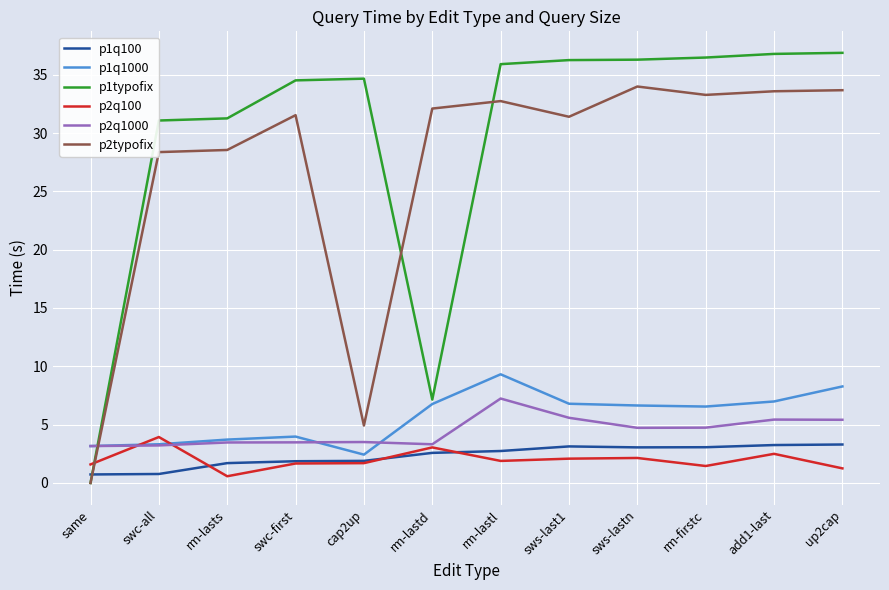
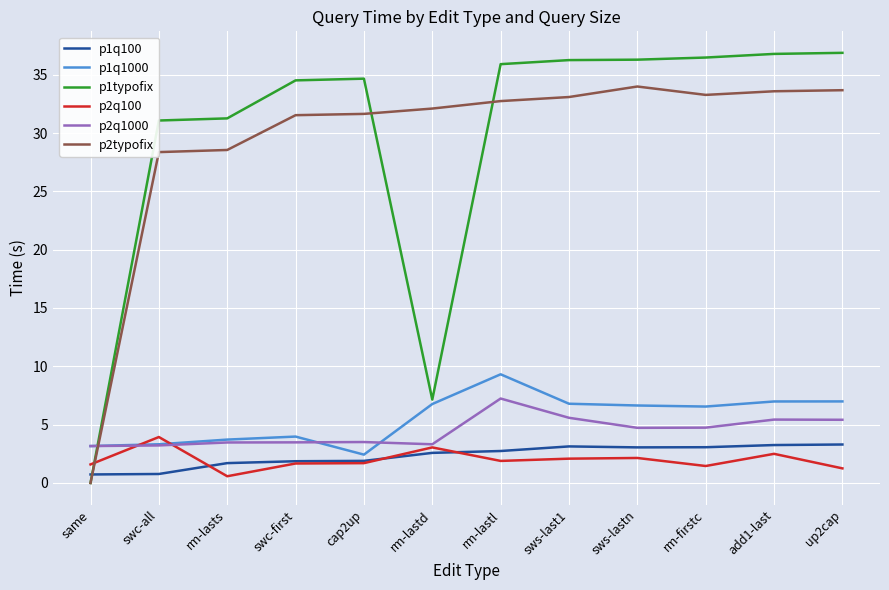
  {
    "p1q100": {
      "same": 0.7,
      "swc-all": 0.8,
      "rm-lasts": 1.7,
      "rm-lastd": 2.6,
      "rm-lastl": 2.7,
      "sws-last1": 3.1,
      "sws-lastn": 3.1,
      "rm-firstc": 3.1,
      "add1-last": 3.3,
      "up2cap": 3.3
    },
    "p1q1000": {
      "rm-lasts": 3.7,
      "swc-first": 4.0,
      "cap2up": 2.4,
      "rm-lastd": 6.8,
      "rm-lastl": 9.3,
      "sws-last1": 6.8,
      "sws-lastn": 6.6,
      "rm-firstc": 6.6,
      "add1-last": 7.0,
-     "up2cap": 8.3
+     "up2cap": 7.0
    },
    "p1typofix": {
      "rm-lasts": 31.3,
      "swc-first": 34.5,
      "cap2up": 34.7,
      "rm-lastd": 7.1,
      "rm-lastl": 35.9,
      "sws-last1": 36.2,
      "sws-lastn": 36.3,
      "rm-firstc": 36.5,
      "add1-last": 36.8,
      "up2cap": 36.9
    },
    "p2q100": {
      "same": 1.6,
      "swc-all": 3.9,
      "rm-lasts": 0.6,
      "rm-lastd": 3.0,
      "rm-lastl": 1.9,
      "sws-last1": 2.1,
      "sws-lastn": 2.1,
      "rm-firstc": 1.5,
      "add1-last": 2.5,
      "up2cap": 1.3
    },
    "p2q1000": {
      "rm-lasts": 3.5,
      "swc-first": 3.5,
      "cap2up": 3.5,
      "rm-lastd": 3.3,
      "rm-lastl": 7.2,
      "sws-last1": 5.6,
      "sws-lastn": 4.7,
      "rm-firstc": 4.7,
      "add1-last": 5.4,
      "up2cap": 5.4
    },
    "p2typofix": {
      "rm-lasts": 28.5,
      "swc-first": 31.5,
-     "cap2up": 4.9,
+     "cap2up": 31.6,
      "rm-lastd": 32.1,
      "rm-lastl": 32.7,
-     "sws-last1": 31.4,
+     "sws-last1": 33.1,
      "sws-lastn": 34.0,
      "rm-firstc": 33.3,
      "add1-last": 33.6,
      "up2cap": 33.7
    }
  }
